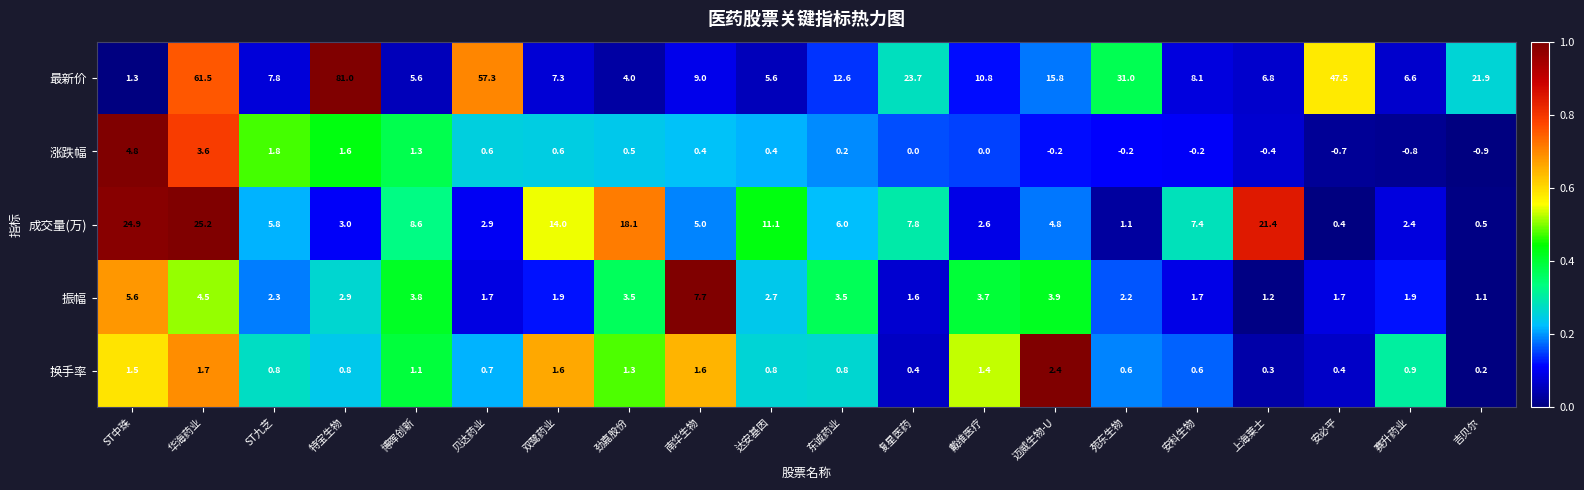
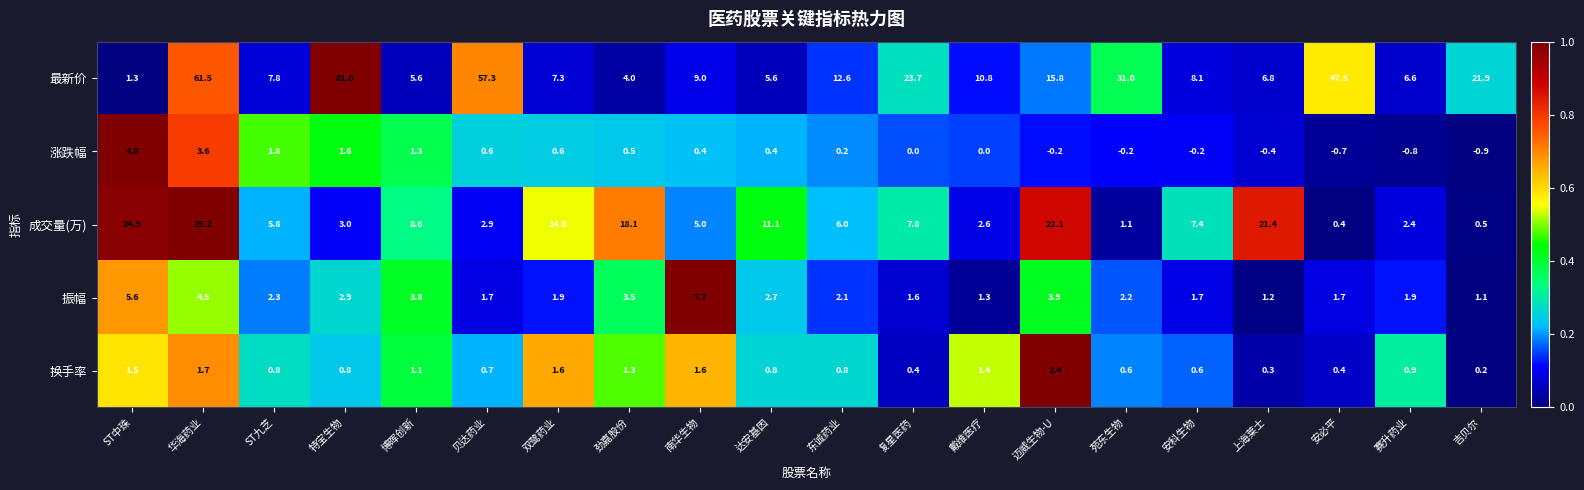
  {
    "最新价": {
      "ST中珠": 1.3,
      "华海药业": 61.5,
      "ST九芝": 7.8,
      "特宝生物": 81.0,
      "博晖创新": 5.6,
      "贝达药业": 57.3,
      "双鹭药业": 7.3,
      "劲嘉股份": 4.0,
      "南华生物": 9.0,
      "达安基因": 5.6,
      "东诚药业": 12.6,
      "复星医药": 23.7,
      "戴维医疗": 10.8,
      "迈威生物-U": 15.8,
      "苑东生物": 31.0,
      "安科生物": 8.1,
      "上海莱士": 6.8,
      "安必平": 47.5,
      "赛升药业": 6.6,
      "吉贝尔": 21.9
    },
    "涨跌幅": {
      "ST中珠": 4.8,
      "华海药业": 3.6,
      "ST九芝": 1.8,
      "特宝生物": 1.6,
      "博晖创新": 1.3,
      "贝达药业": 0.6,
      "双鹭药业": 0.6,
      "劲嘉股份": 0.5,
      "南华生物": 0.4,
      "达安基因": 0.4,
      "东诚药业": 0.2,
      "复星医药": 0.0,
      "戴维医疗": 0.0,
      "迈威生物-U": -0.2,
      "苑东生物": -0.2,
      "安科生物": -0.2,
      "上海莱士": -0.4,
      "安必平": -0.7,
      "赛升药业": -0.8,
      "吉贝尔": -0.9
    },
    "成交量(万)": {
      "ST中珠": 24.9,
      "华海药业": 25.2,
      "ST九芝": 5.8,
      "特宝生物": 3.0,
      "博晖创新": 8.6,
      "贝达药业": 2.9,
      "双鹭药业": 14.0,
      "劲嘉股份": 18.1,
      "南华生物": 5.0,
      "达安基因": 11.1,
      "东诚药业": 6.0,
      "复星医药": 7.8,
      "戴维医疗": 2.6,
-     "迈威生物-U": 4.8,
+     "迈威生物-U": 22.1,
      "苑东生物": 1.1,
      "安科生物": 7.4,
      "上海莱士": 21.4,
      "安必平": 0.4,
      "赛升药业": 2.4,
      "吉贝尔": 0.5
    },
    "振幅": {
      "ST中珠": 5.6,
      "华海药业": 4.5,
      "ST九芝": 2.3,
      "特宝生物": 2.9,
      "博晖创新": 3.8,
      "贝达药业": 1.7,
      "双鹭药业": 1.9,
      "劲嘉股份": 3.5,
      "南华生物": 7.7,
      "达安基因": 2.7,
-     "东诚药业": 3.5,
+     "东诚药业": 2.1,
      "复星医药": 1.6,
-     "戴维医疗": 3.7,
+     "戴维医疗": 1.3,
      "迈威生物-U": 3.9,
      "苑东生物": 2.2,
      "安科生物": 1.7,
      "上海莱士": 1.2,
      "安必平": 1.7,
      "赛升药业": 1.9,
      "吉贝尔": 1.1
    },
    "换手率": {
      "ST中珠": 1.5,
      "华海药业": 1.7,
      "ST九芝": 0.8,
      "特宝生物": 0.8,
      "博晖创新": 1.1,
      "贝达药业": 0.7,
      "双鹭药业": 1.6,
      "劲嘉股份": 1.3,
      "南华生物": 1.6,
      "达安基因": 0.8,
      "东诚药业": 0.8,
      "复星医药": 0.4,
      "戴维医疗": 1.4,
      "迈威生物-U": 2.4,
      "苑东生物": 0.6,
      "安科生物": 0.6,
      "上海莱士": 0.3,
      "安必平": 0.4,
      "赛升药业": 0.9,
      "吉贝尔": 0.2
    }
  }
